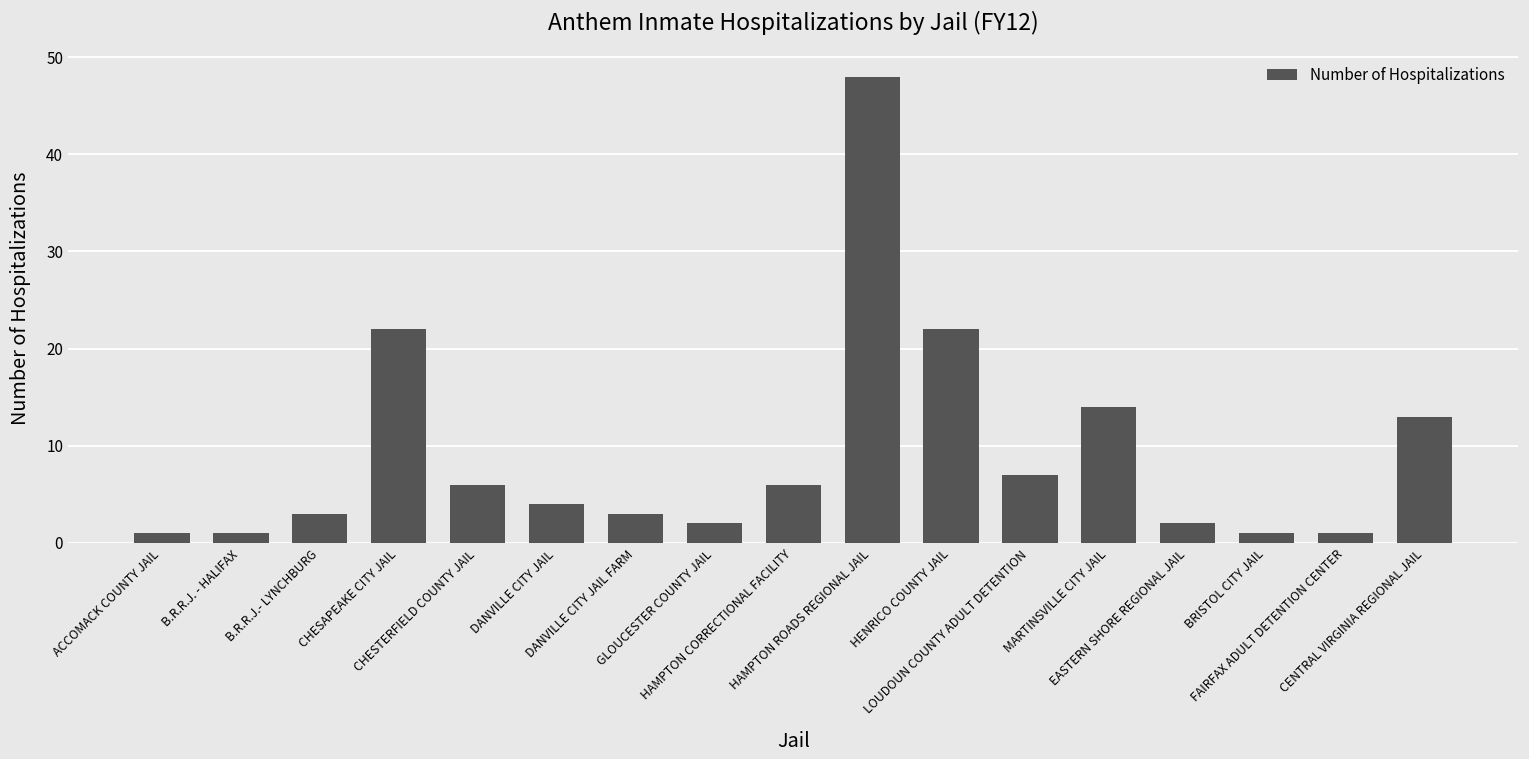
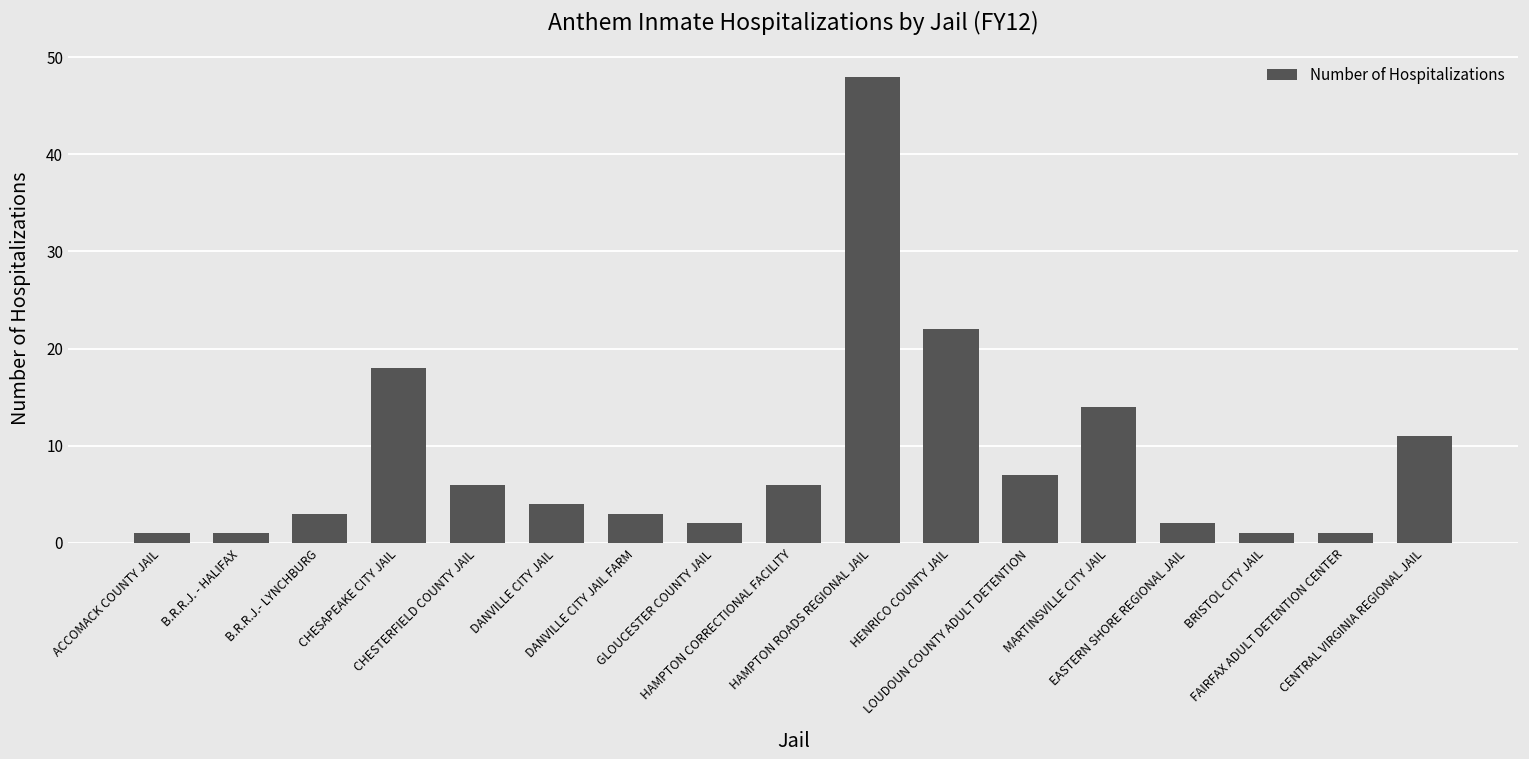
  {
    "ACCOMACK COUNTY JAIL": 1,
    "B.R.R.J. - HALIFAX": 1,
    "B.R.R.J.- LYNCHBURG": 3,
-   "CHESAPEAKE CITY JAIL": 22,
+   "CHESAPEAKE CITY JAIL": 18,
    "CHESTERFIELD COUNTY JAIL": 6,
    "DANVILLE CITY JAIL": 4,
    "DANVILLE CITY JAIL FARM": 3,
    "GLOUCESTER COUNTY JAIL": 2,
    "HAMPTON CORRECTIONAL FACILITY": 6,
    "HAMPTON ROADS REGIONAL JAIL": 48,
    "HENRICO COUNTY JAIL": 22,
    "LOUDOUN COUNTY ADULT DETENTION": 7,
    "MARTINSVILLE CITY JAIL": 14,
    "EASTERN SHORE REGIONAL JAIL": 2,
    "BRISTOL CITY JAIL": 1,
    "FAIRFAX ADULT DETENTION CENTER": 1,
-   "CENTRAL VIRGINIA REGIONAL JAIL": 13
+   "CENTRAL VIRGINIA REGIONAL JAIL": 11
  }
